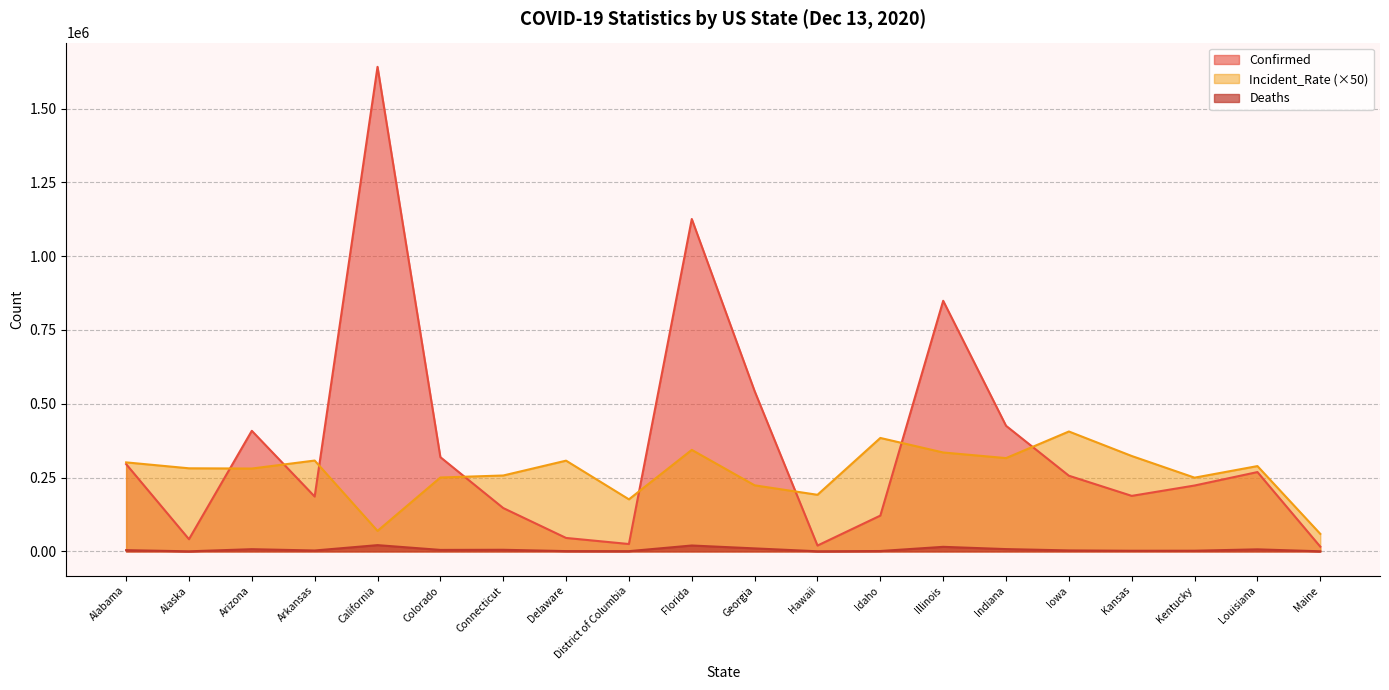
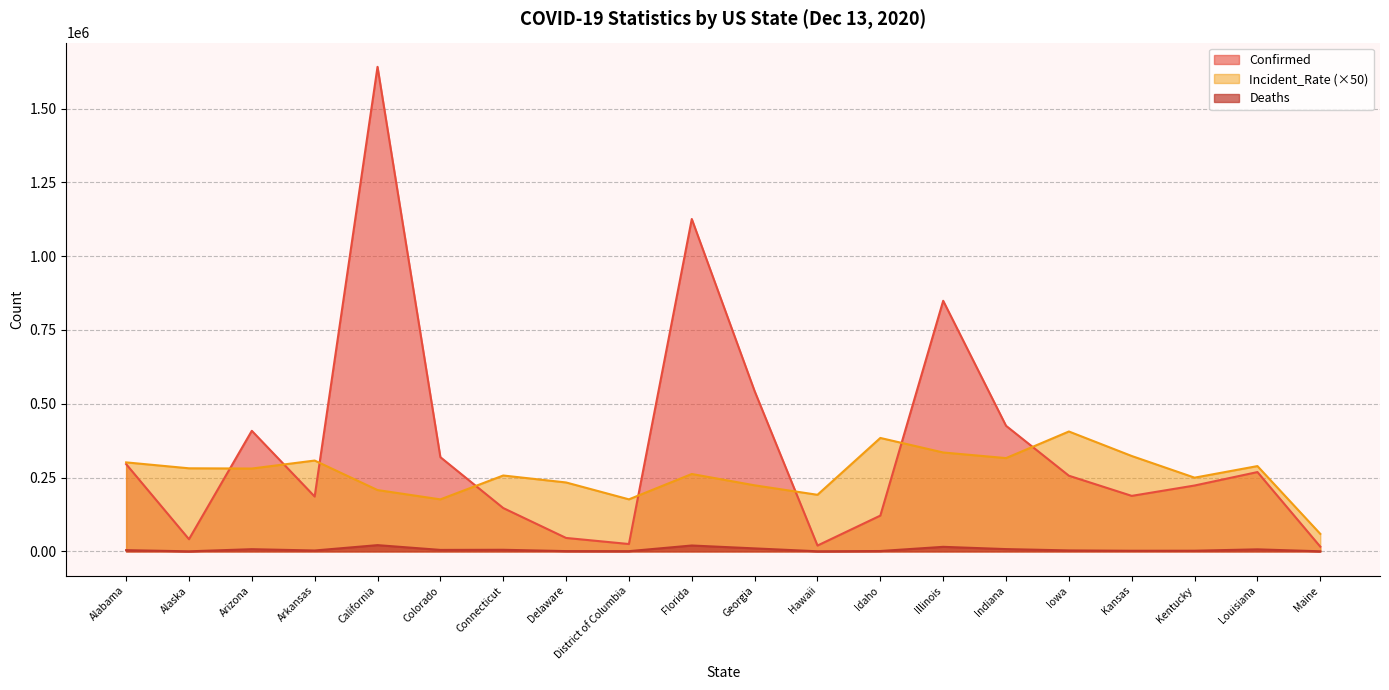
  {
    "Incident_Rate (×50)": {
      "Alaska": 280000,
      "Arizona": 280000,
      "Arkansas": 310000,
-     "California": 70000,
-     "Colorado": 250000,
+     "California": 210000,
+     "Colorado": 180000,
      "Connecticut": 260000,
-     "Delaware": 310000,
+     "Delaware": 230000,
      "District of Columbia": 180000,
-     "Florida": 340000,
+     "Florida": 260000,
      "Georgia": 220000,
      "Hawaii": 190000,
      "Idaho": 380000,
      "Illinois": 330000,
      "Indiana": 320000,
      "Iowa": 410000,
      "Kansas": 320000,
      "Kentucky": 250000,
      "Louisiana": 290000,
      "Maine": 60000
    }
  }
